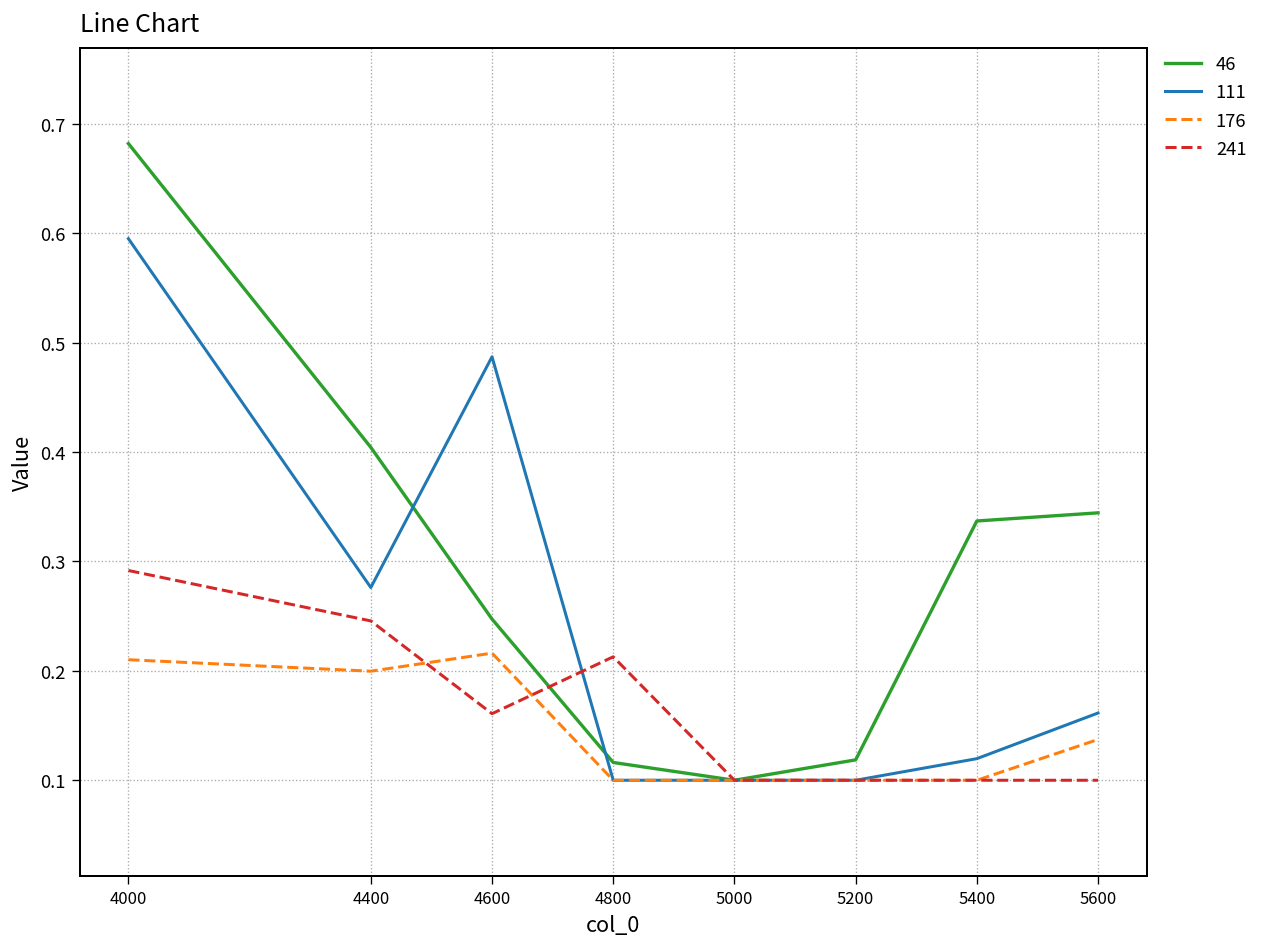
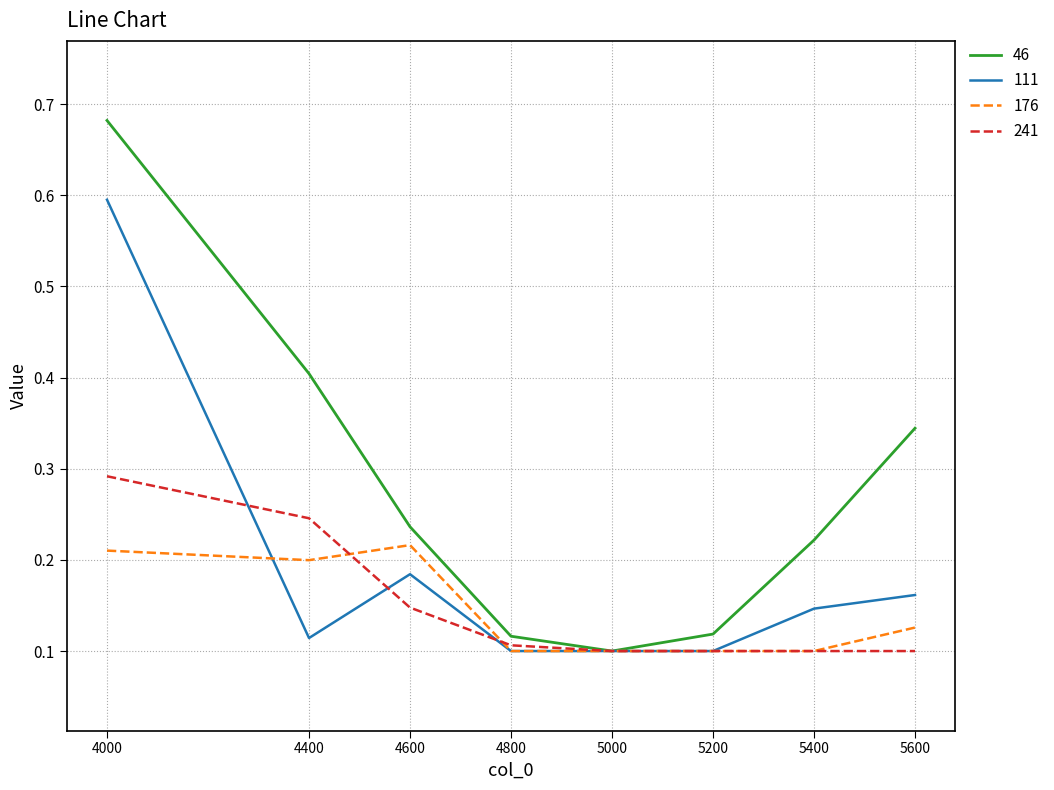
  {
    "46": {
      "4000": 0.68,
      "4400": 0.40,
-     "4600": 0.25,
+     "4600": 0.24,
      "4800": 0.12,
      "5200": 0.12,
-     "5400": 0.34,
+     "5400": 0.22,
      "5600": 0.34
    },
    "111": {
      "4000": 0.60,
-     "4400": 0.28,
-     "4600": 0.49,
-     "5400": 0.12,
+     "4400": 0.11,
+     "4600": 0.18,
+     "5400": 0.15,
      "5600": 0.16
    },
    "176": {
      "4000": 0.21,
      "4400": 0.20,
      "4600": 0.22,
-     "5600": 0.14
+     "5600": 0.13
    },
    "241": {
      "4000": 0.29,
      "4400": 0.25,
-     "4600": 0.16,
-     "4800": 0.21,
+     "4600": 0.15,
+     "4800": 0.11,
      "5600": 0.10
    }
  }
